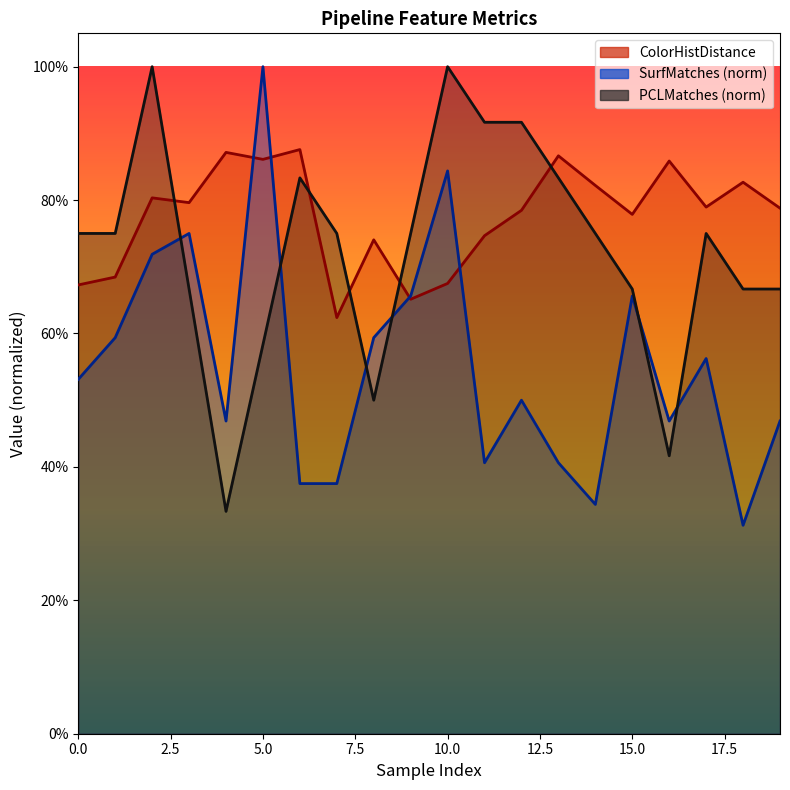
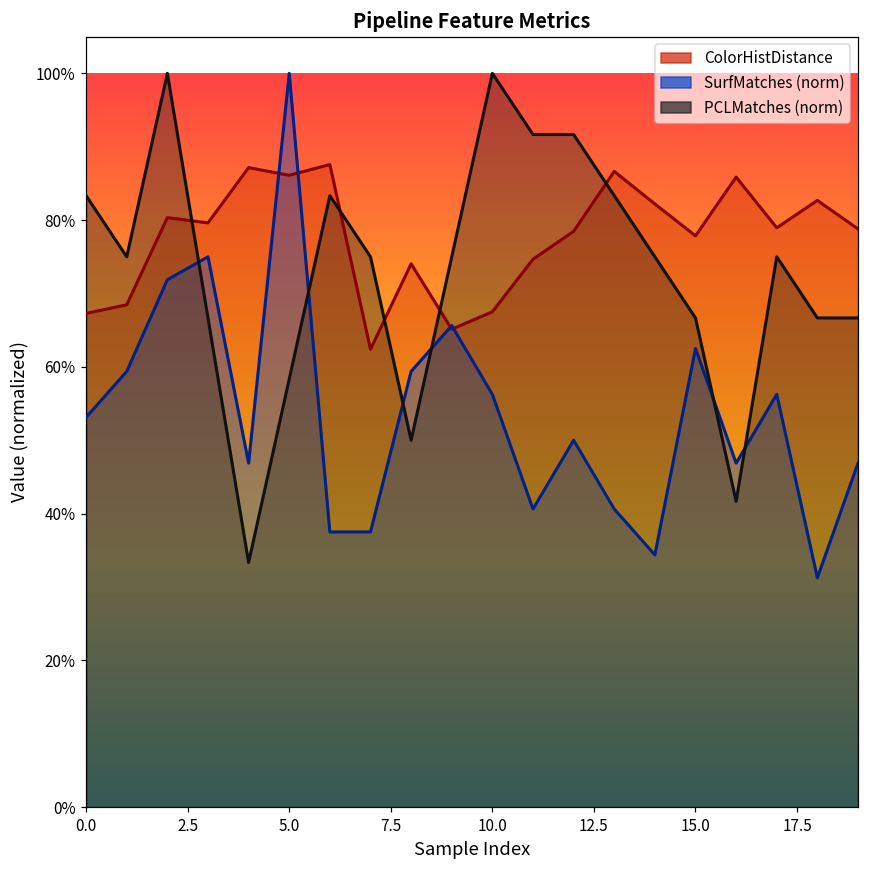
  {
    "ColorHistDistance": {
      "0.0": "67%",
      "5.0": "86%",
      "10.0": "68%",
      "15.0": "78%"
    },
    "SurfMatches (norm)": {
      "0.0": "53%",
      "5.0": "100%",
-     "10.0": "84%",
-     "15.0": "66%"
+     "10.0": "56%",
+     "15.0": "63%"
    },
    "PCLMatches (norm)": {
-     "0.0": "75%",
+     "0.0": "83%",
      "5.0": "58%",
      "10.0": "100%",
      "15.0": "67%"
    }
  }
